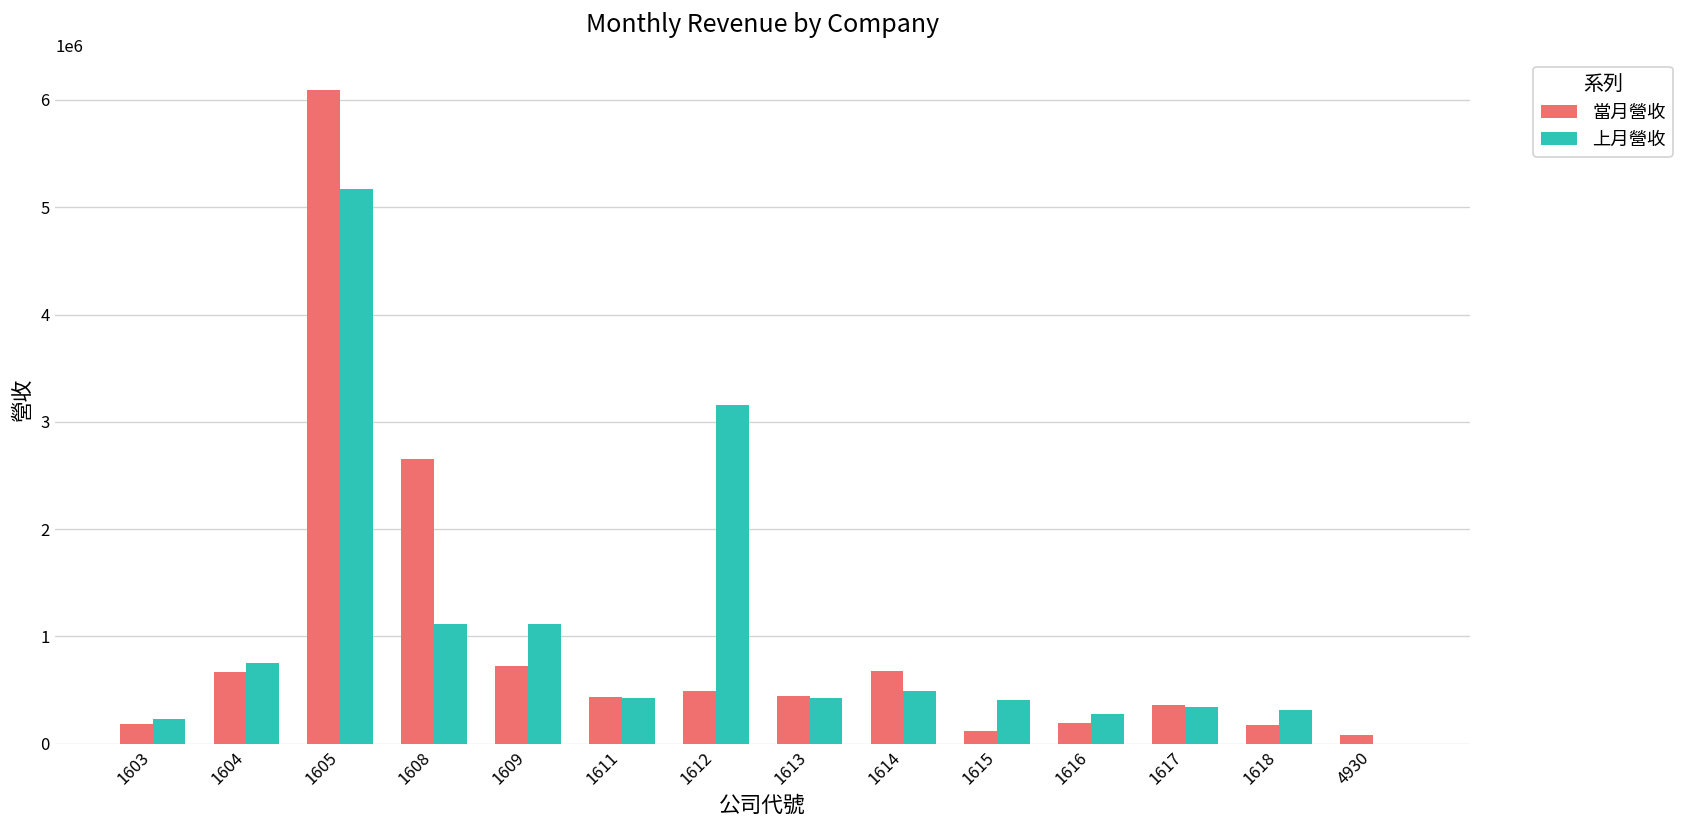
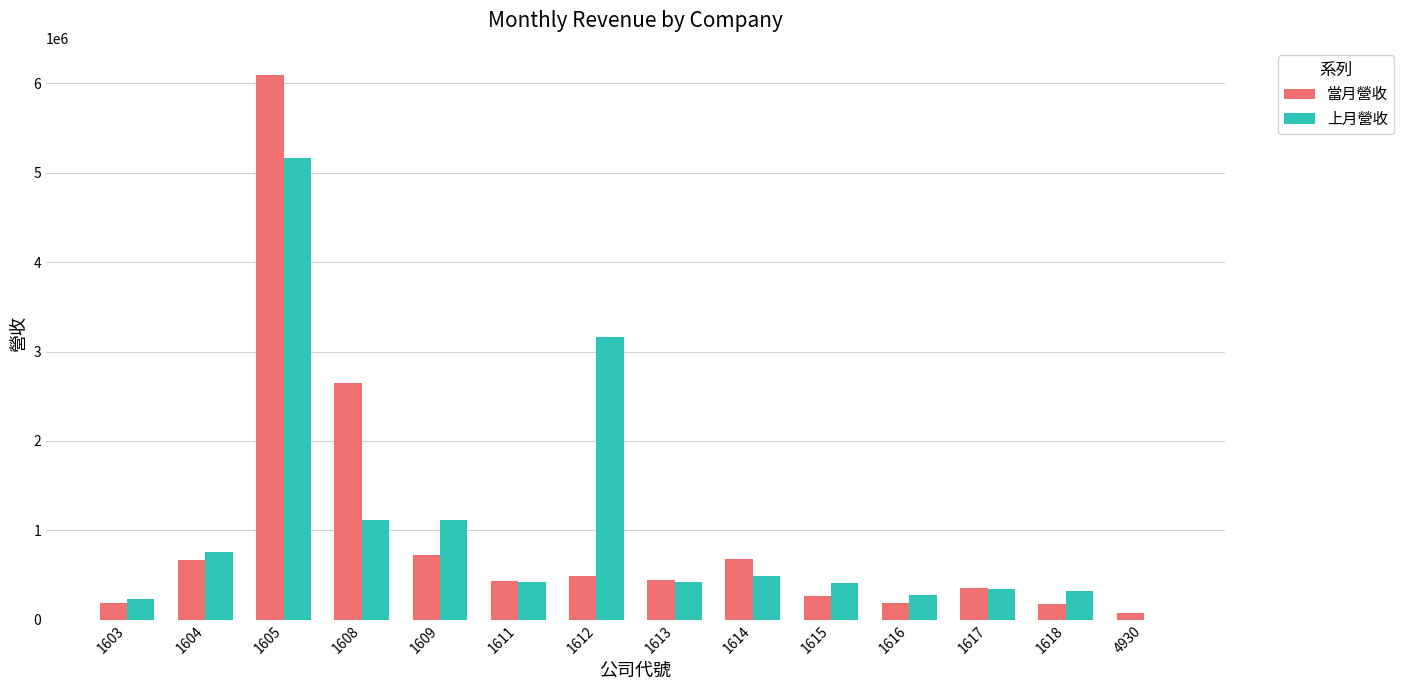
  {
    "當月營收": {
      "1603": 200000,
      "1604": 700000,
      "1605": 6100000,
      "1608": 2700000,
      "1609": 700000,
      "1611": 400000,
      "1612": 500000,
      "1613": 400000,
      "1614": 700000,
-     "1615": 100000,
+     "1615": 300000,
      "1616": 200000,
      "1617": 400000,
      "1618": 200000,
      "4930": 100000
    },
    "上月營收": {
      "1603": 200000,
      "1604": 800000,
      "1605": 5200000,
      "1608": 1100000,
      "1609": 1100000,
      "1611": 400000,
      "1612": 3200000,
      "1613": 400000,
      "1614": 500000,
      "1615": 400000,
      "1616": 300000,
      "1617": 300000,
      "1618": 300000,
      "4930": 0
    }
  }
